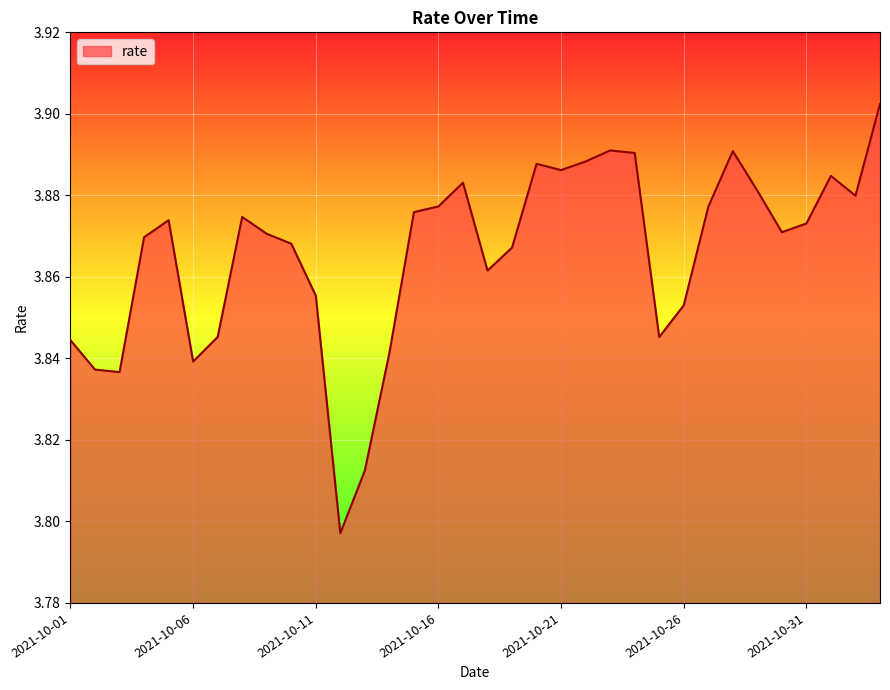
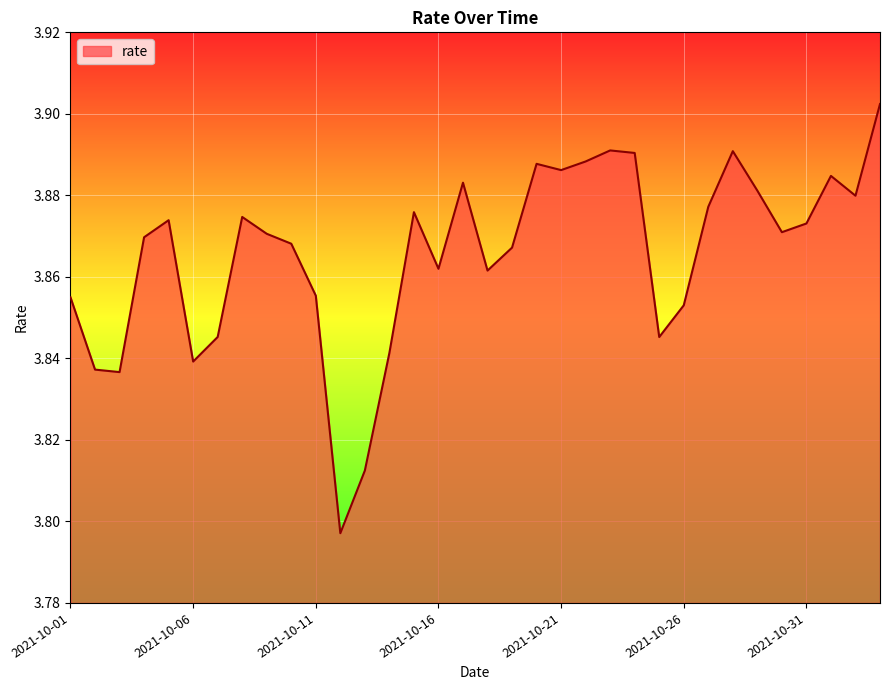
  {
-   "2021-10-01": 3.844,
+   "2021-10-01": 3.855,
    "2021-10-06": 3.839,
    "2021-10-11": 3.855,
-   "2021-10-16": 3.877,
+   "2021-10-16": 3.862,
    "2021-10-21": 3.886,
    "2021-10-26": 3.853,
    "2021-10-31": 3.873
  }
